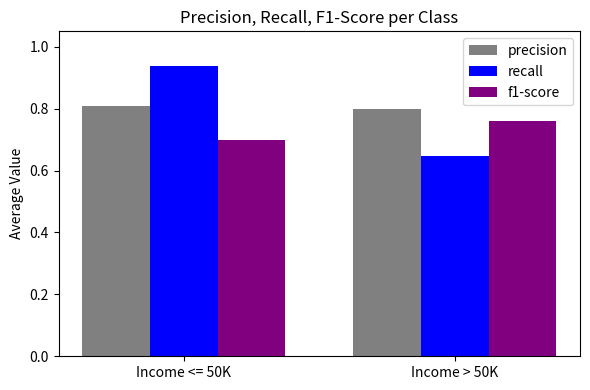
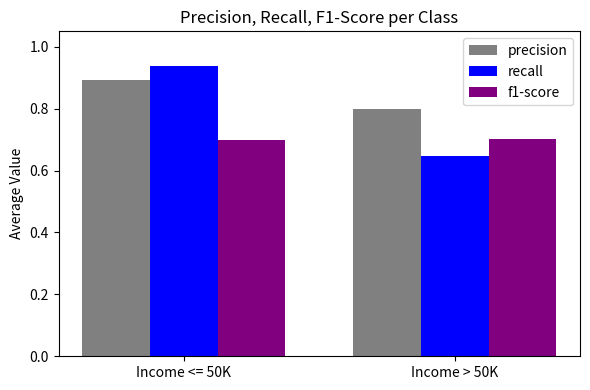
  {
    "precision": {
-     "Income <= 50K": 0.81,
+     "Income <= 50K": 0.89,
      "Income > 50K": 0.80
    },
    "recall": {
      "Income <= 50K": 0.94,
      "Income > 50K": 0.65
    },
    "f1-score": {
      "Income <= 50K": 0.70,
-     "Income > 50K": 0.76
+     "Income > 50K": 0.70
    }
  }
